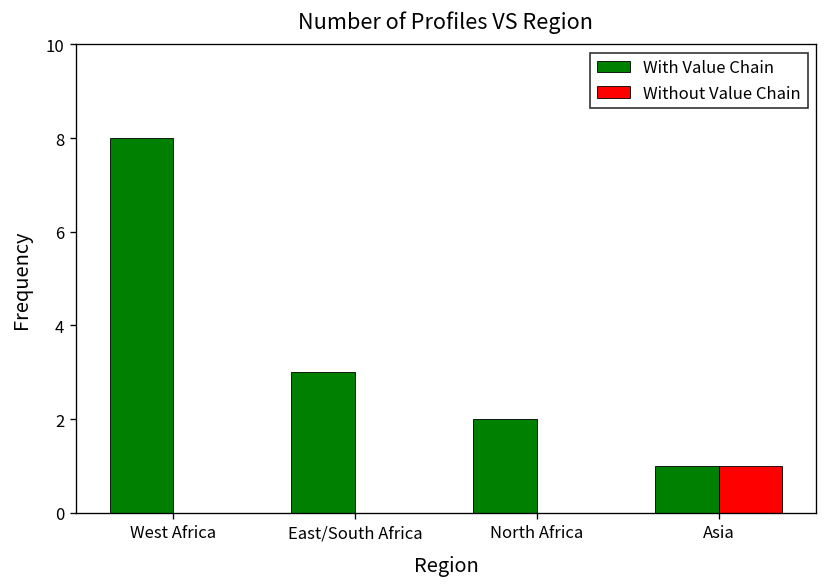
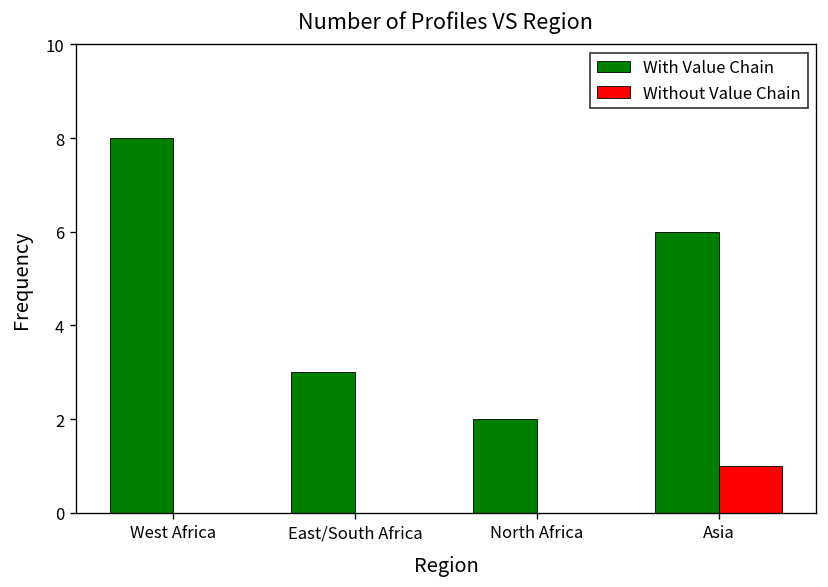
  {
    "With Value Chain": {
      "West Africa": 8,
      "East/South Africa": 3,
      "North Africa": 2,
-     "Asia": 1
+     "Asia": 6
    },
    "Without Value Chain": {
      "West Africa": 0,
      "East/South Africa": 0,
      "North Africa": 0,
      "Asia": 1
    }
  }
